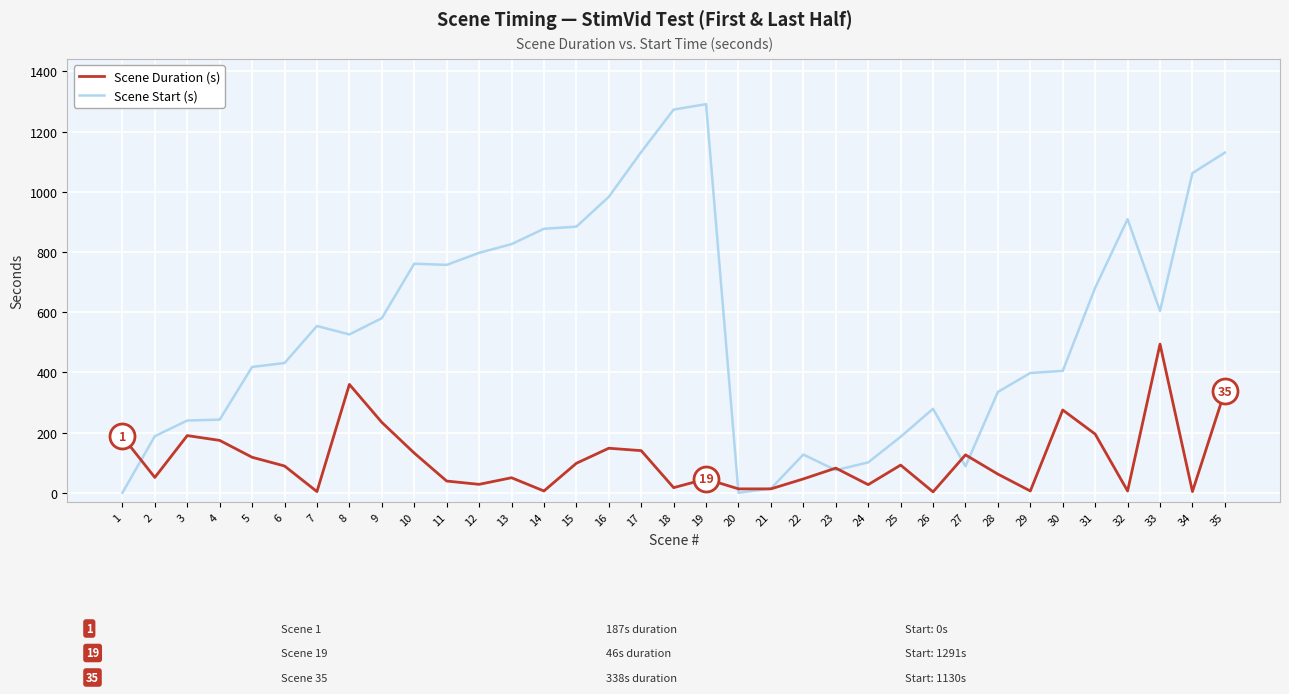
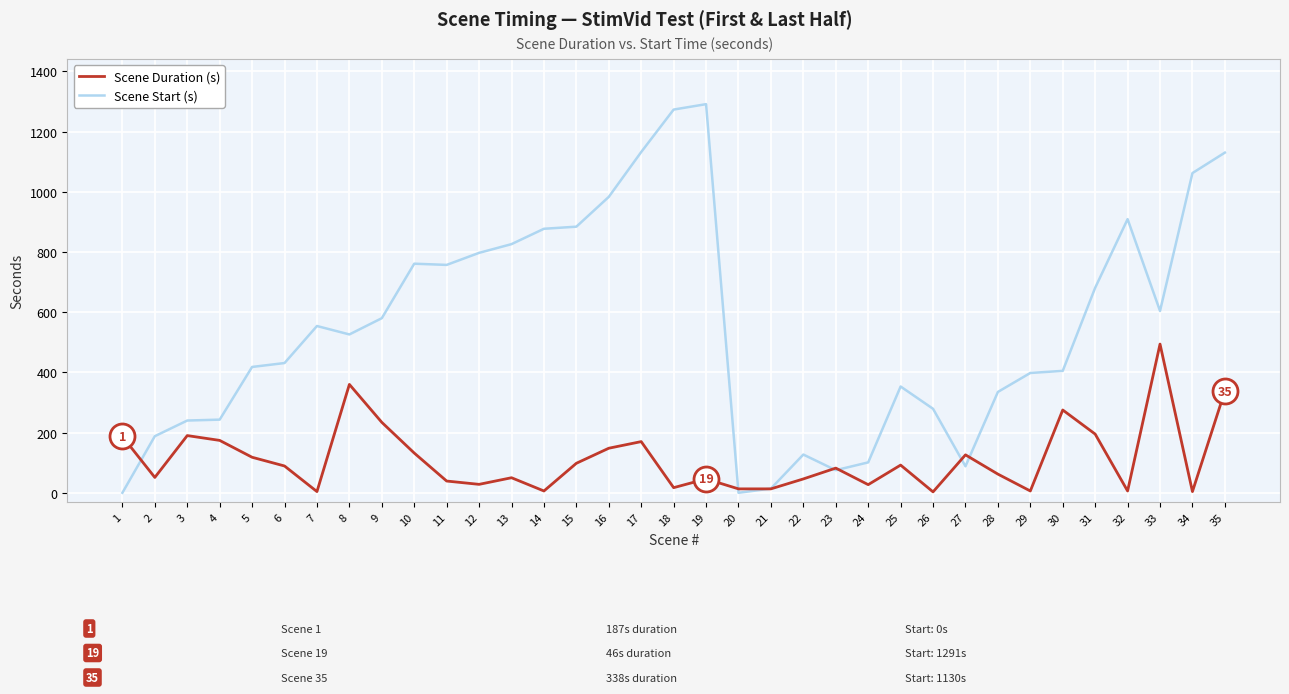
  {
    "Scene Start (s)": {
      "1": 0,
      "2": 190,
      "3": 240,
      "4": 240,
      "5": 420,
      "6": 430,
      "7": 550,
      "8": 530,
      "9": 580,
      "10": 760,
      "11": 760,
      "12": 800,
      "13": 830,
      "14": 880,
      "15": 880,
      "16": 980,
      "17": 1130,
      "18": 1270,
      "19": 1290,
      "20": 0,
      "22": 130,
      "24": 100,
-     "25": 190,
+     "25": 350,
      "26": 280,
      "27": 90,
      "28": 340,
      "29": 400,
      "30": 410,
      "31": 680,
      "32": 910,
      "33": 600,
      "34": 1060,
      "35": 1130
    },
    "Scene Duration (s)": {
      "2": 50,
      "3": 190,
      "4": 170,
      "5": 120,
      "6": 90,
      "7": 0,
      "8": 360,
      "9": 230,
      "10": 130,
      "11": 40,
      "12": 30,
      "13": 50,
      "14": 10,
      "15": 100,
      "16": 150,
-     "17": 140,
+     "17": 170,
      "18": 20,
      "20": 10,
      "22": 50,
      "24": 30,
      "25": 90,
      "26": 0,
      "27": 130,
      "28": 60,
      "29": 10,
      "30": 280,
      "31": 200,
      "32": 10,
      "33": 490,
      "34": 0
    }
  }
